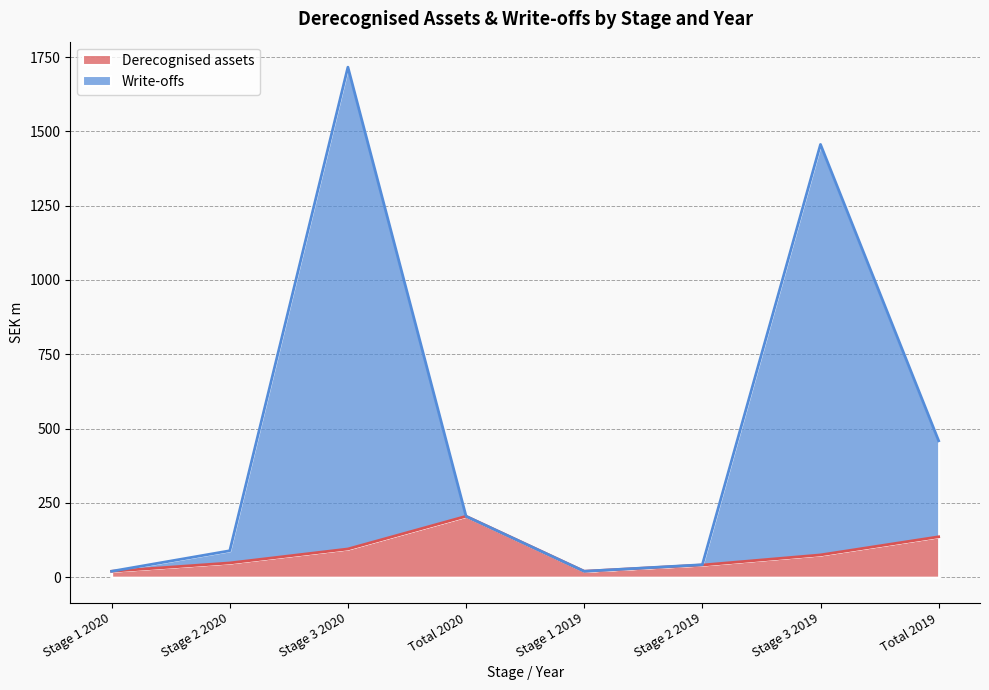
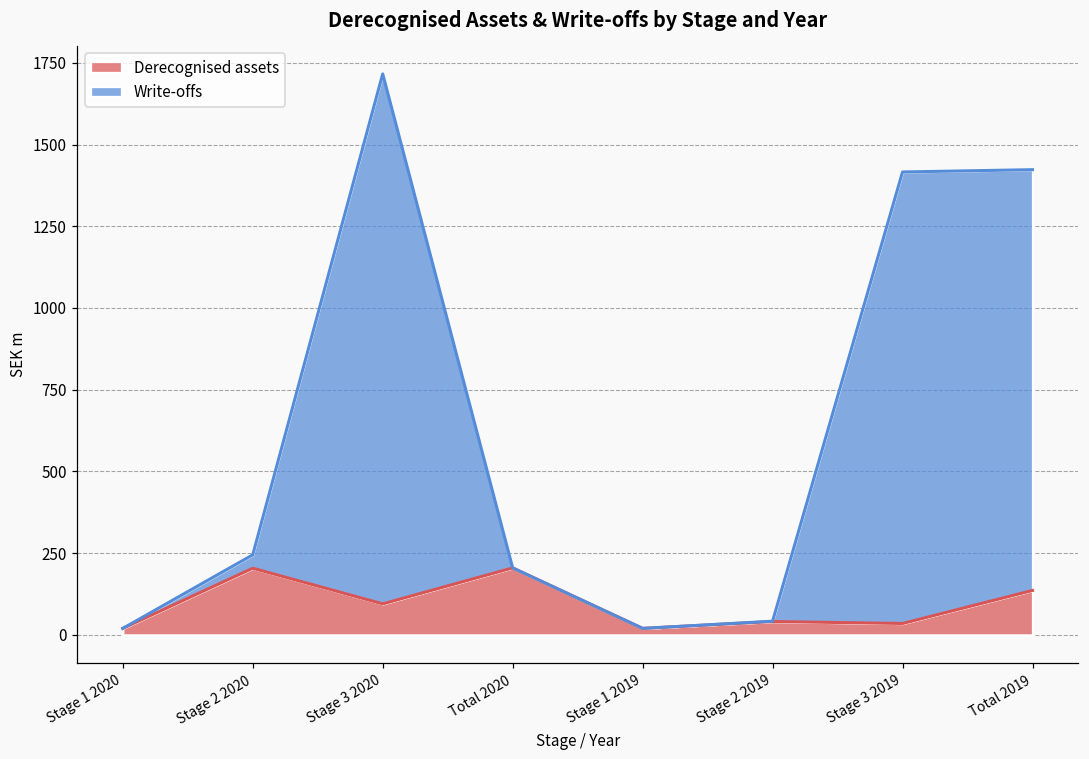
  {
    "Derecognised assets": {
-     "Stage 2 2020": 50,
+     "Stage 2 2020": 200,
      "Stage 3 2020": 100,
-     "Stage 3 2019": 80,
+     "Stage 3 2019": 40,
      "Total 2019": 140
    },
    "Write-offs": {
      "Stage 2 2020": 40,
      "Stage 3 2020": 1620,
      "Stage 3 2019": 1380,
-     "Total 2019": 320
+     "Total 2019": 1290
    }
  }
